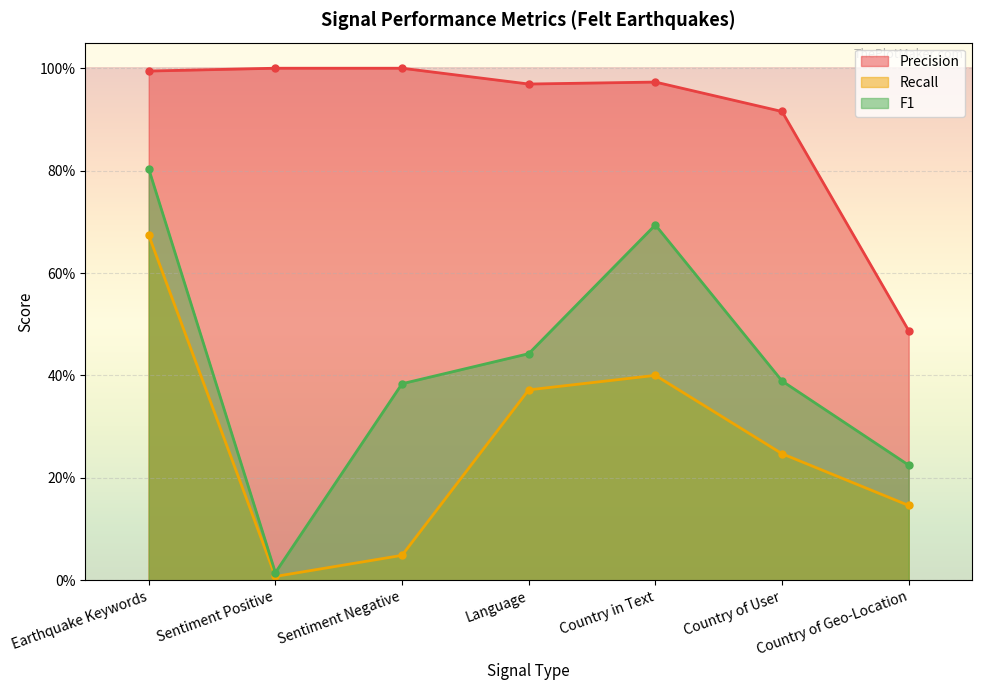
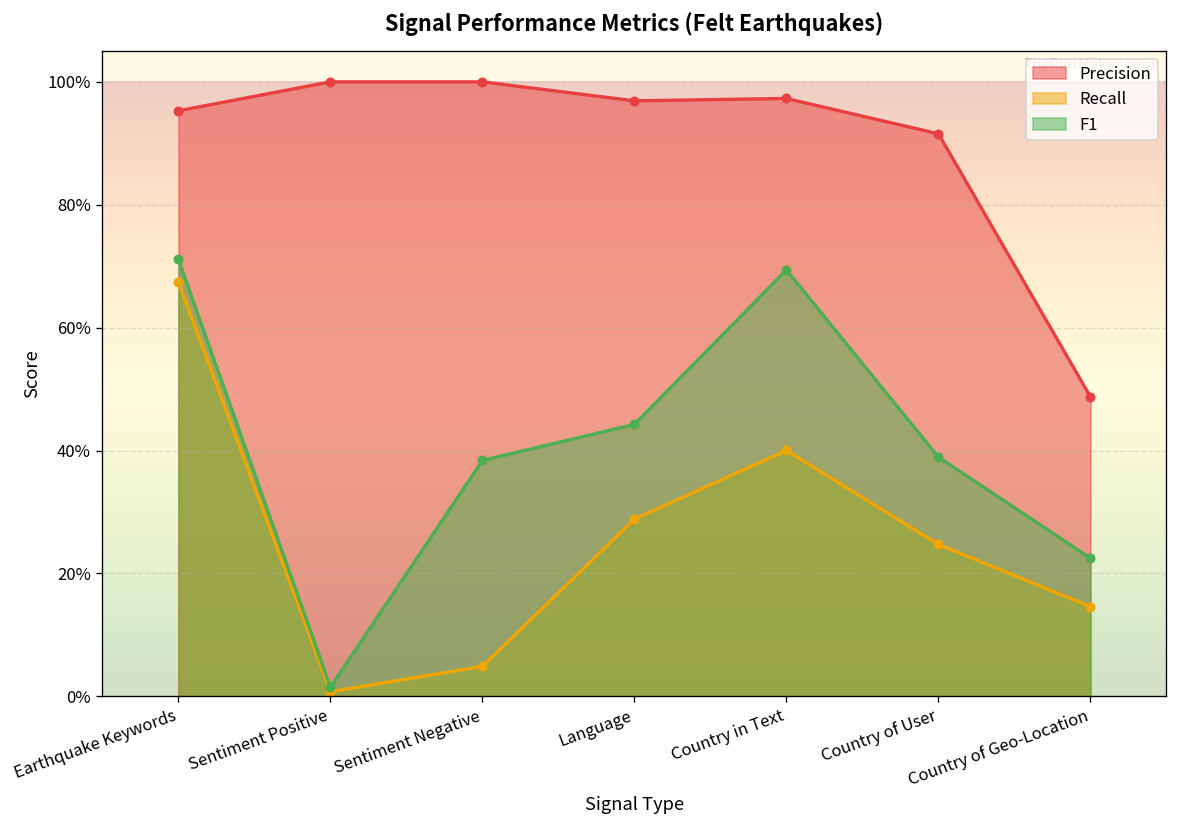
  {
    "Precision": {
-     "Earthquake Keywords": "99%",
+     "Earthquake Keywords": "95%",
      "Sentiment Positive": "100%",
      "Sentiment Negative": "100%",
      "Language": "97%",
      "Country in Text": "97%",
      "Country of User": "92%",
      "Country of Geo-Location": "49%"
    },
    "Recall": {
      "Earthquake Keywords": "67%",
      "Sentiment Positive": "1%",
      "Sentiment Negative": "5%",
-     "Language": "37%",
+     "Language": "29%",
      "Country in Text": "40%",
      "Country of User": "25%",
      "Country of Geo-Location": "15%"
    },
    "F1": {
-     "Earthquake Keywords": "80%",
+     "Earthquake Keywords": "71%",
      "Sentiment Positive": "1%",
      "Sentiment Negative": "38%",
      "Language": "44%",
      "Country in Text": "69%",
      "Country of User": "39%",
      "Country of Geo-Location": "22%"
    }
  }
